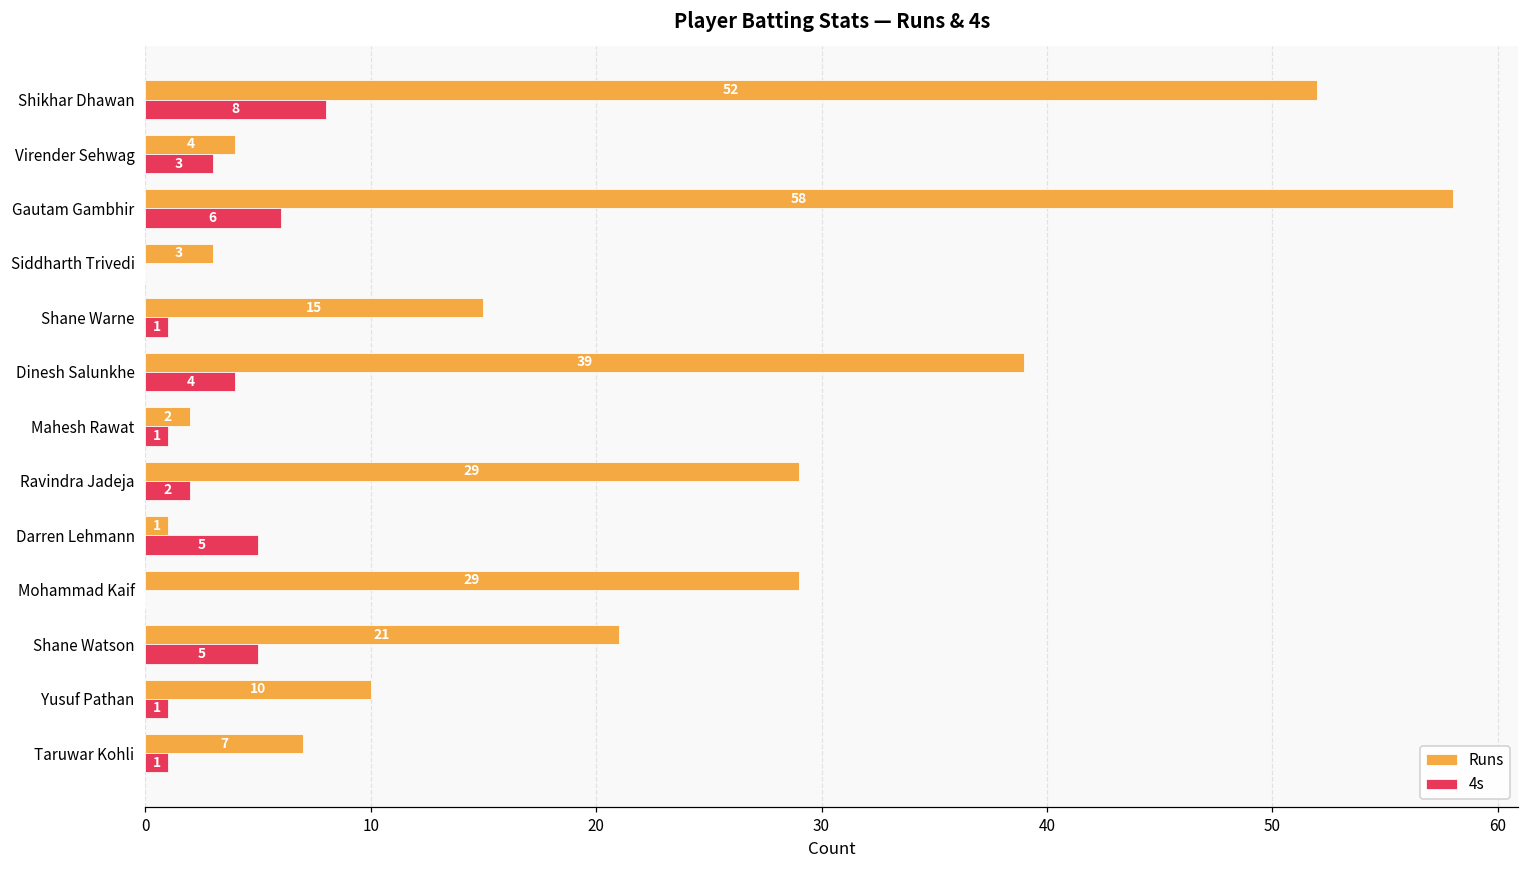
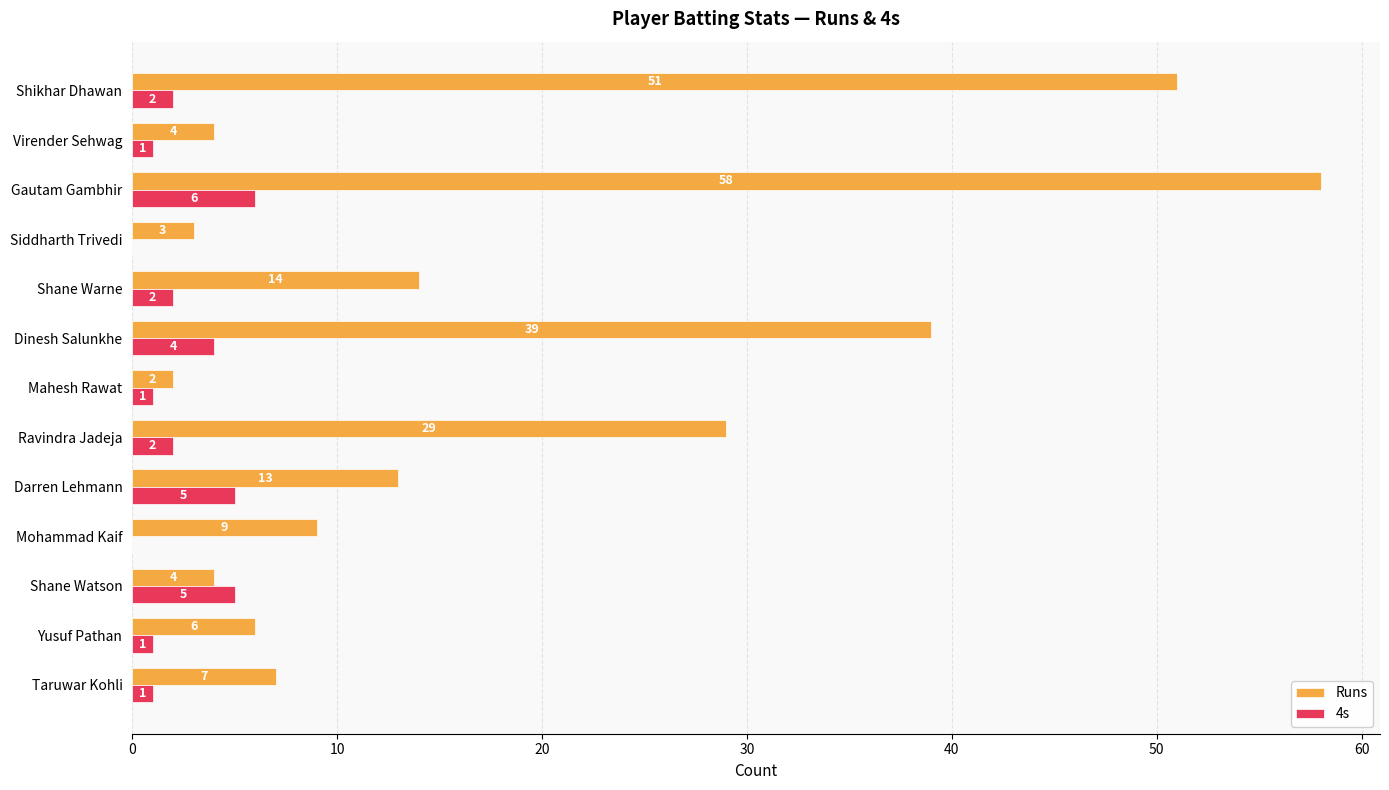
  {
    "Runs": {
-     "Shikhar Dhawan": 52,
+     "Shikhar Dhawan": 51,
      "Virender Sehwag": 4,
      "Gautam Gambhir": 58,
      "Siddharth Trivedi": 3,
-     "Shane Warne": 15,
+     "Shane Warne": 14,
      "Dinesh Salunkhe": 39,
      "Mahesh Rawat": 2,
      "Ravindra Jadeja": 29,
-     "Darren Lehmann": 1,
-     "Mohammad Kaif": 29,
-     "Shane Watson": 21,
-     "Yusuf Pathan": 10,
+     "Darren Lehmann": 13,
+     "Mohammad Kaif": 9,
+     "Shane Watson": 4,
+     "Yusuf Pathan": 6,
      "Taruwar Kohli": 7
    },
    "4s": {
-     "Shikhar Dhawan": 8,
-     "Virender Sehwag": 3,
+     "Shikhar Dhawan": 2,
+     "Virender Sehwag": 1,
      "Gautam Gambhir": 6,
-     "Shane Warne": 1,
+     "Shane Warne": 2,
      "Dinesh Salunkhe": 4,
      "Mahesh Rawat": 1,
      "Ravindra Jadeja": 2,
      "Darren Lehmann": 5,
      "Shane Watson": 5,
      "Yusuf Pathan": 1,
      "Taruwar Kohli": 1
    }
  }
